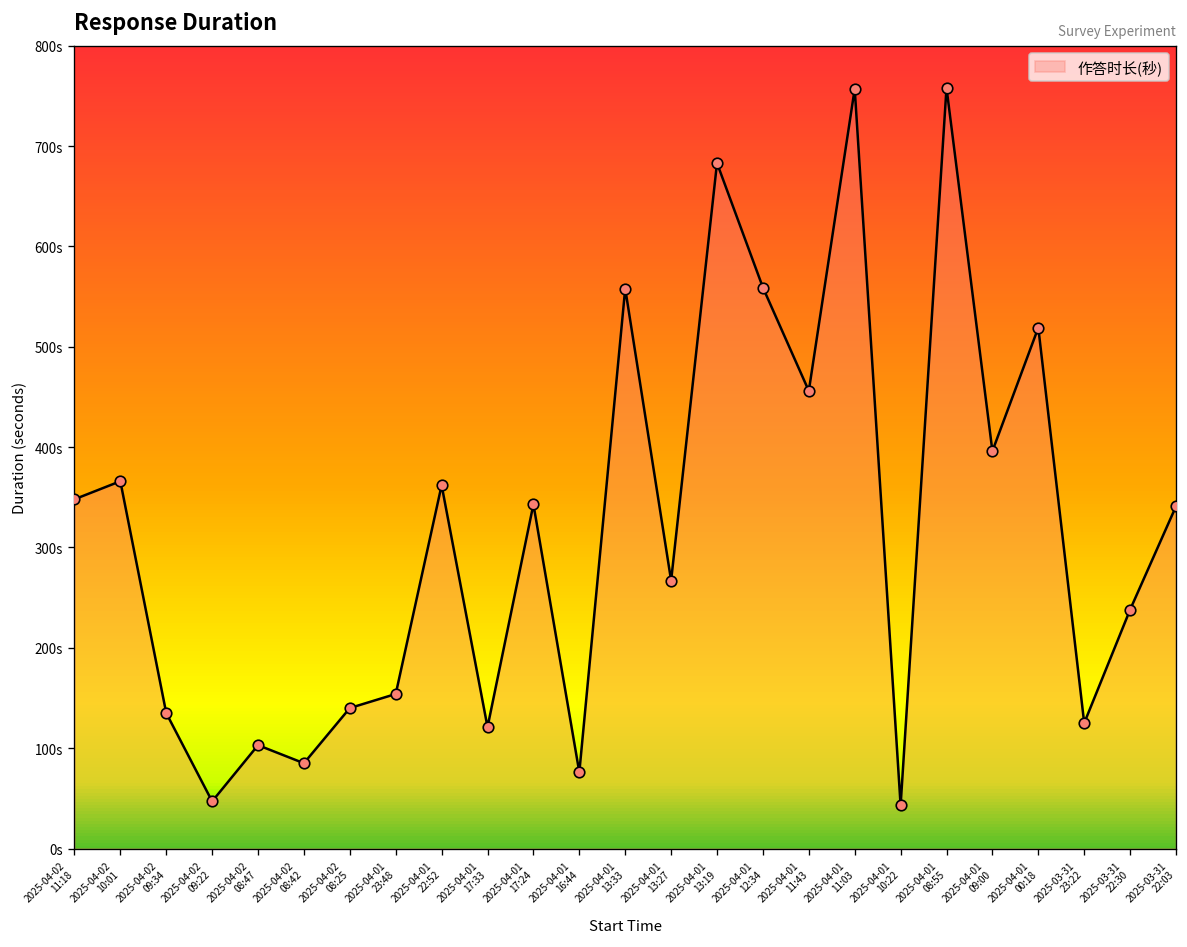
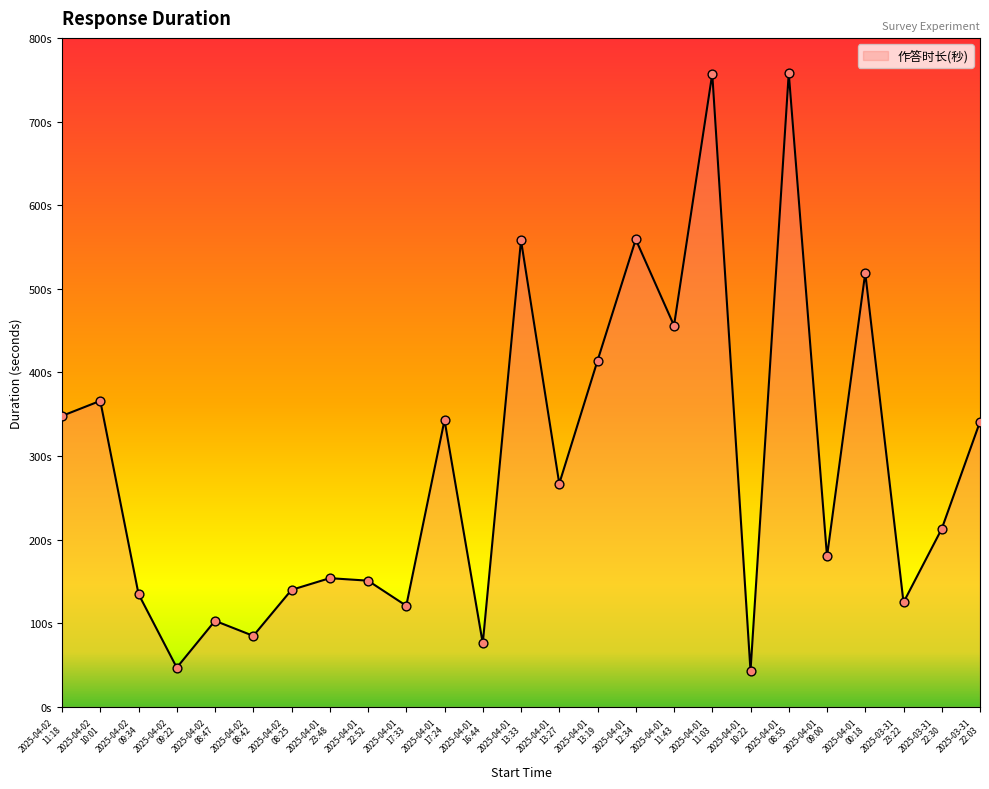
  {
    "2025-04-02 11:18": "350s",
    "2025-04-02 10:01": "370s",
    "2025-04-02 09:34": "140s",
    "2025-04-02 09:22": "50s",
    "2025-04-02 08:47": "100s",
    "2025-04-02 08:42": "90s",
    "2025-04-02 08:25": "140s",
    "2025-04-01 23:48": "150s",
-   "2025-04-01 22:52": "360s",
+   "2025-04-01 22:52": "150s",
    "2025-04-01 17:33": "120s",
    "2025-04-01 17:24": "340s",
    "2025-04-01 16:44": "80s",
    "2025-04-01 13:33": "560s",
    "2025-04-01 13:27": "270s",
-   "2025-04-01 13:19": "680s",
+   "2025-04-01 13:19": "410s",
    "2025-04-01 12:34": "560s",
    "2025-04-01 11:43": "460s",
    "2025-04-01 11:03": "760s",
    "2025-04-01 10:22": "40s",
    "2025-04-01 08:55": "760s",
-   "2025-04-01 09:00": "400s",
+   "2025-04-01 09:00": "180s",
    "2025-04-01 00:18": "520s",
    "2025-03-31 23:22": "130s",
-   "2025-03-31 22:30": "240s",
+   "2025-03-31 22:30": "210s",
    "2025-03-31 22:03": "340s"
  }
